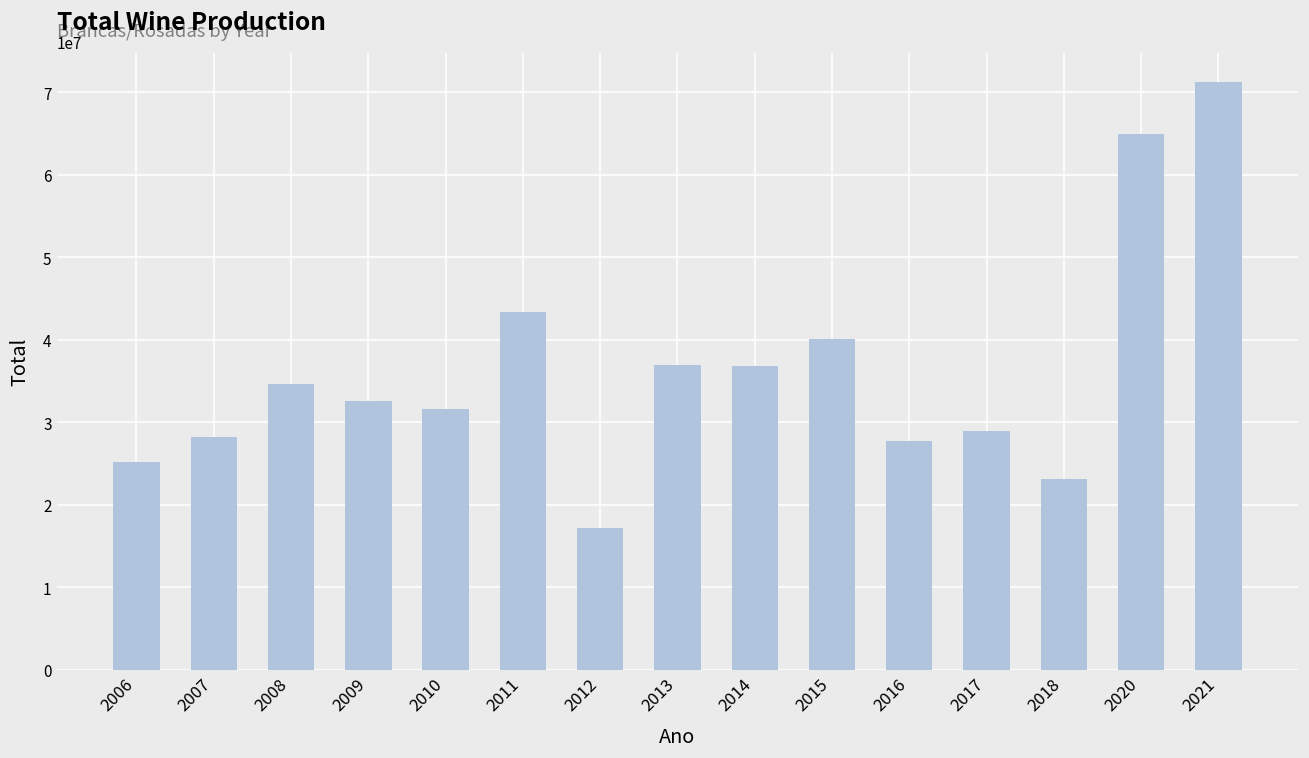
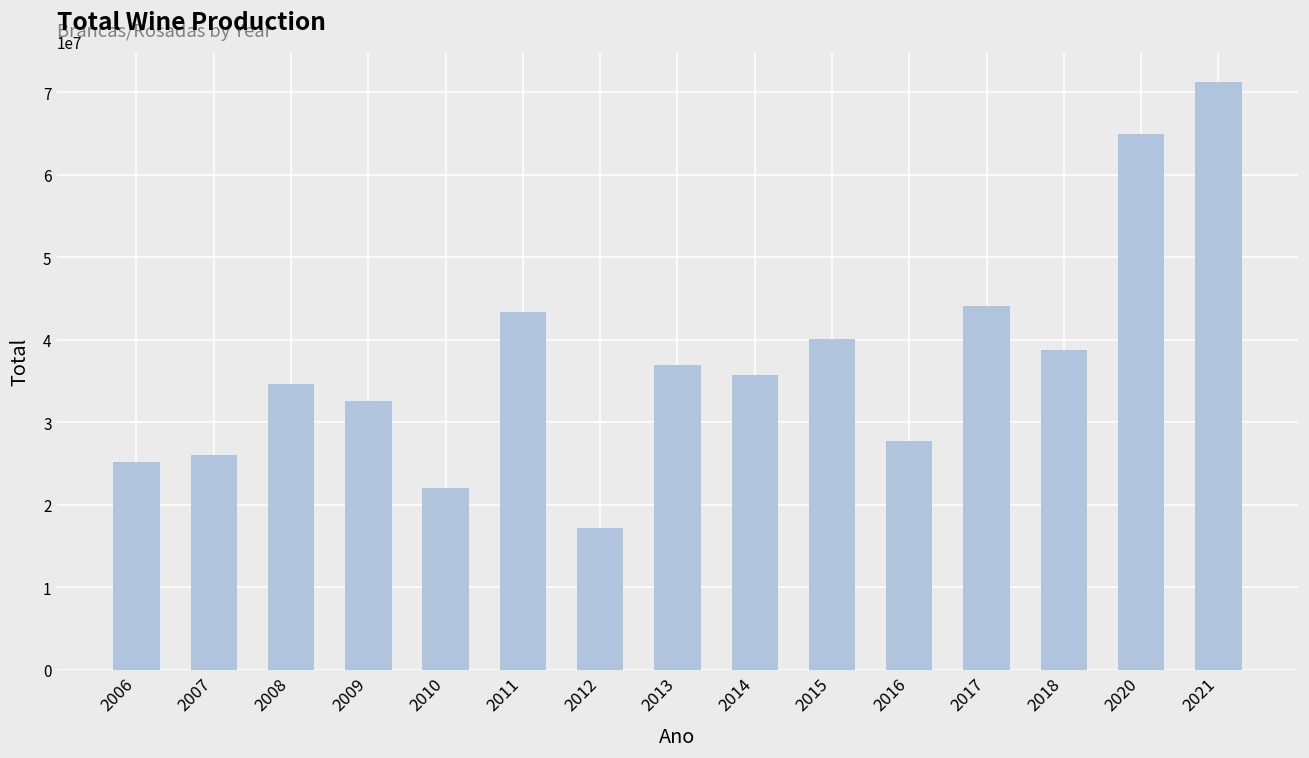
  {
    "2006": 25000000,
-   "2007": 28000000,
+   "2007": 26000000,
    "2008": 35000000,
    "2009": 33000000,
-   "2010": 32000000,
+   "2010": 22000000,
    "2011": 43000000,
    "2012": 17000000,
    "2013": 37000000,
-   "2014": 37000000,
+   "2014": 36000000,
    "2015": 40000000,
    "2016": 28000000,
-   "2017": 29000000,
-   "2018": 23000000,
+   "2017": 44000000,
+   "2018": 39000000,
    "2020": 65000000,
    "2021": 71000000
  }
